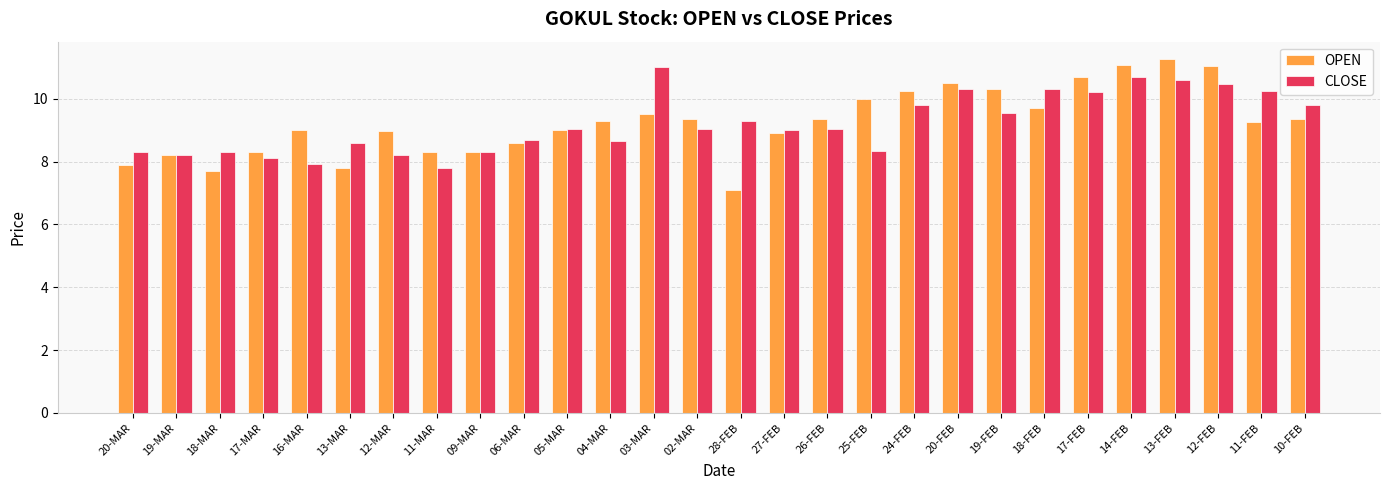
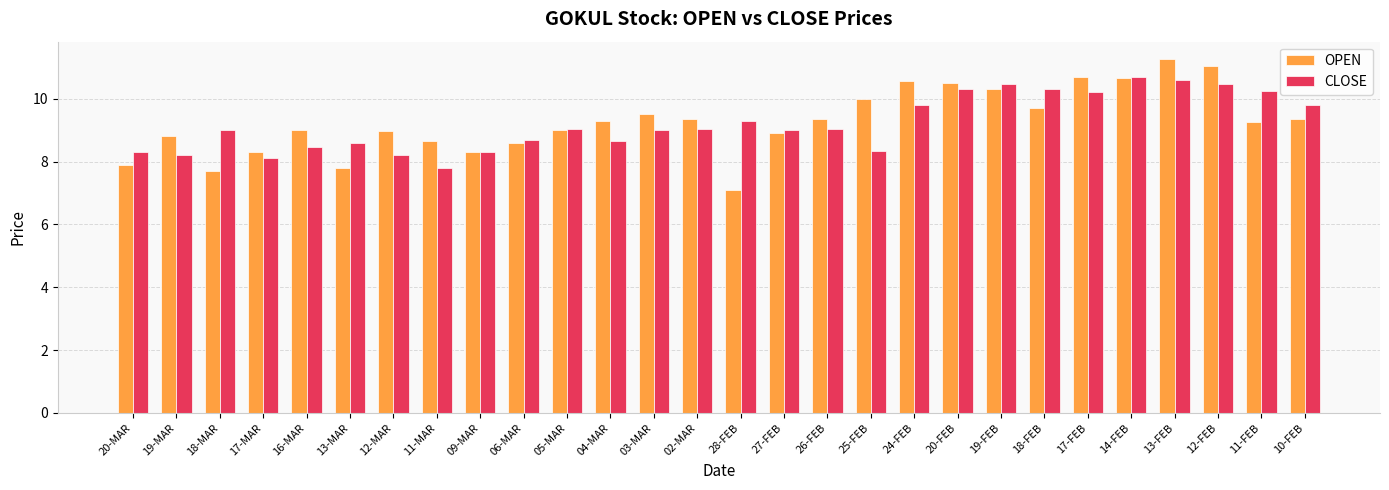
  {
    "OPEN": {
      "20-MAR": 7.9,
-     "19-MAR": 8.2,
+     "19-MAR": 8.8,
      "18-MAR": 7.7,
      "17-MAR": 8.3,
      "16-MAR": 9.0,
      "13-MAR": 7.8,
      "12-MAR": 9.0,
-     "11-MAR": 8.3,
+     "11-MAR": 8.7,
      "09-MAR": 8.3,
      "06-MAR": 8.6,
      "05-MAR": 9.0,
      "04-MAR": 9.3,
      "03-MAR": 9.5,
      "02-MAR": 9.4,
      "28-FEB": 7.1,
      "27-FEB": 8.9,
      "26-FEB": 9.4,
      "25-FEB": 10.0,
-     "24-FEB": 10.2,
+     "24-FEB": 10.6,
      "20-FEB": 10.5,
      "19-FEB": 10.3,
      "18-FEB": 9.7,
      "17-FEB": 10.7,
-     "14-FEB": 11.1,
+     "14-FEB": 10.7,
      "13-FEB": 11.3,
      "12-FEB": 11.0,
      "11-FEB": 9.3,
      "10-FEB": 9.4
    },
    "CLOSE": {
      "20-MAR": 8.3,
      "19-MAR": 8.2,
-     "18-MAR": 8.3,
+     "18-MAR": 9.0,
      "17-MAR": 8.1,
-     "16-MAR": 7.9,
+     "16-MAR": 8.5,
      "13-MAR": 8.6,
      "12-MAR": 8.2,
      "11-MAR": 7.8,
      "09-MAR": 8.3,
      "06-MAR": 8.7,
      "05-MAR": 9.1,
      "04-MAR": 8.7,
-     "03-MAR": 11,
+     "03-MAR": 9,
      "02-MAR": 9.1,
      "28-FEB": 9.3,
      "27-FEB": 9.0,
      "26-FEB": 9.1,
      "25-FEB": 8.4,
      "24-FEB": 9.8,
      "20-FEB": 10.3,
-     "19-FEB": 9.5,
+     "19-FEB": 10.5,
      "18-FEB": 10.3,
      "17-FEB": 10.2,
      "14-FEB": 10.7,
      "13-FEB": 10.6,
      "12-FEB": 10.5,
      "11-FEB": 10.3,
      "10-FEB": 9.8
    }
  }
